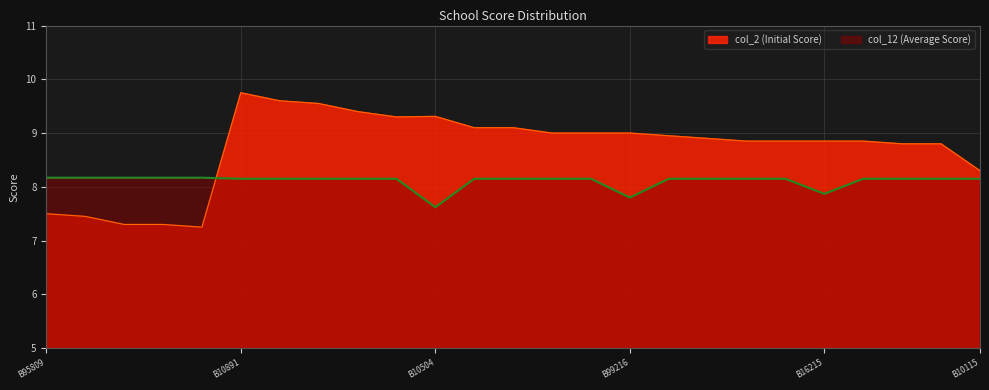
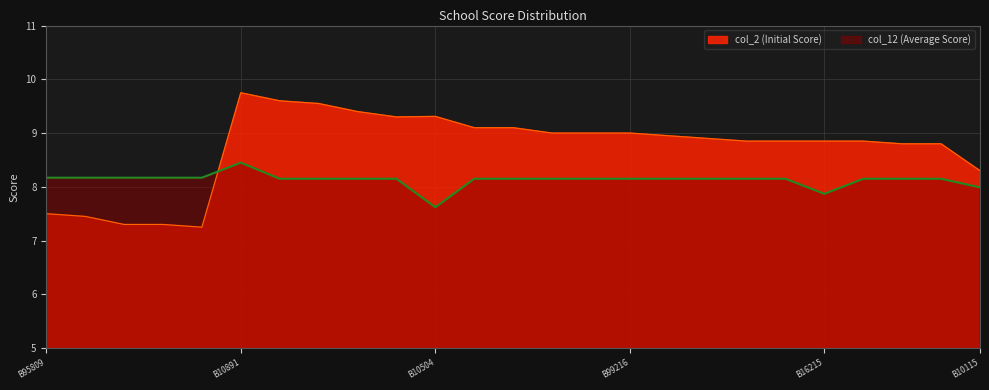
  {
    "col_2 (Initial Score)": {
      "B95809": 7.5,
      "B10891": 9.8,
      "B10504": 9.3,
      "B99216": 9.0,
      "B16215": 8.9,
      "B10115": 8.3
    },
    "col_12 (Average Score)": {
      "B95809": 8.2,
-     "B10891": 8.2,
+     "B10891": 8.5,
      "B10504": 7.6,
-     "B99216": 7.8,
+     "B99216": 8.2,
      "B16215": 7.9,
-     "B10115": 8.2
+     "B10115": 8.0
    }
  }
